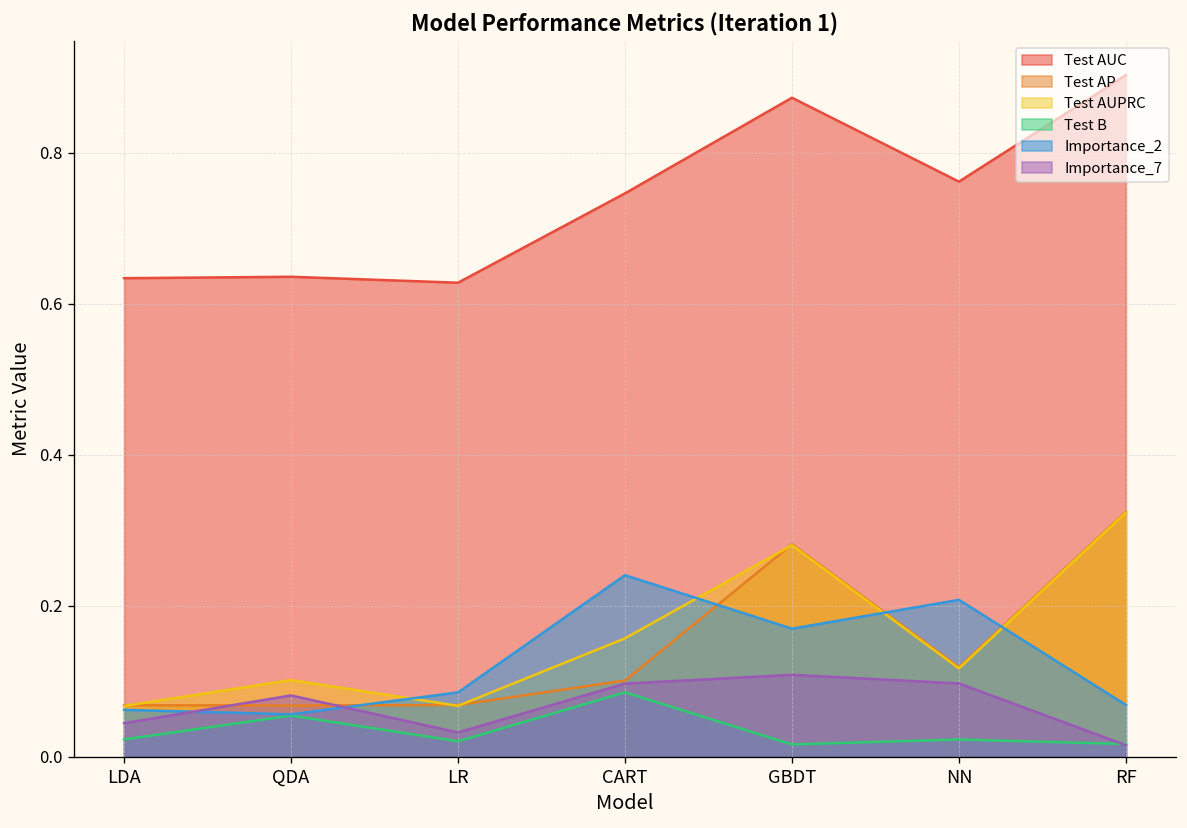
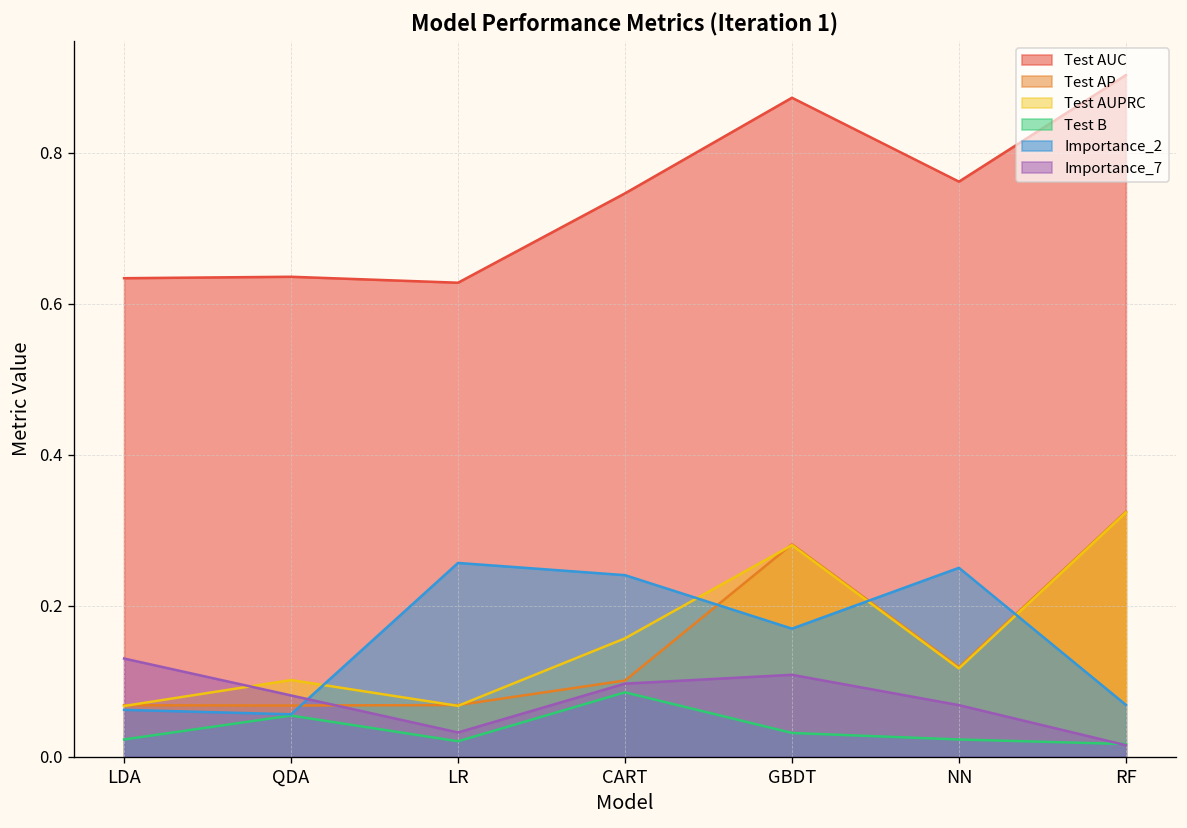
  {
    "Test B": {
      "LDA": 0.02,
      "LR": 0.02,
      "CART": 0.09,
-     "GBDT": 0.02,
+     "GBDT": 0.03,
      "NN": 0.02
    },
    "Importance_2": {
      "LDA": 0.06,
-     "LR": 0.09,
+     "LR": 0.26,
      "CART": 0.24,
      "GBDT": 0.17,
-     "NN": 0.21,
+     "NN": 0.25,
      "RF": 0.07
    },
    "Importance_7": {
-     "LDA": 0.04,
+     "LDA": 0.13,
      "QDA": 0.08,
      "LR": 0.03,
      "CART": 0.10,
      "GBDT": 0.11,
-     "NN": 0.10
+     "NN": 0.07
    }
  }
